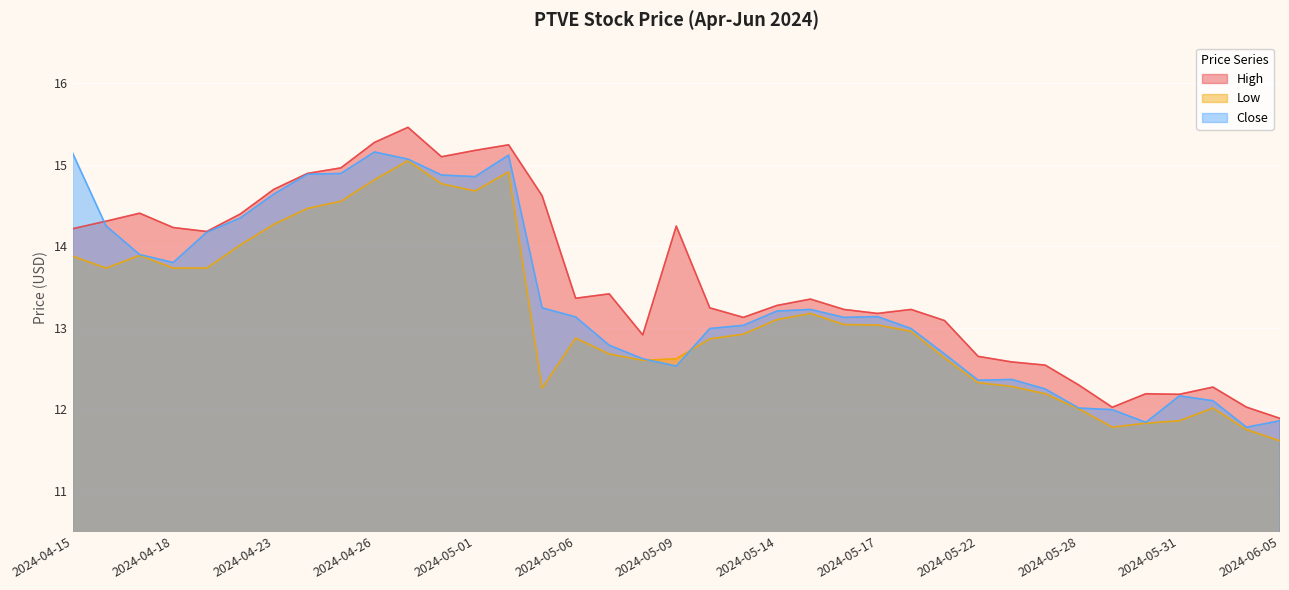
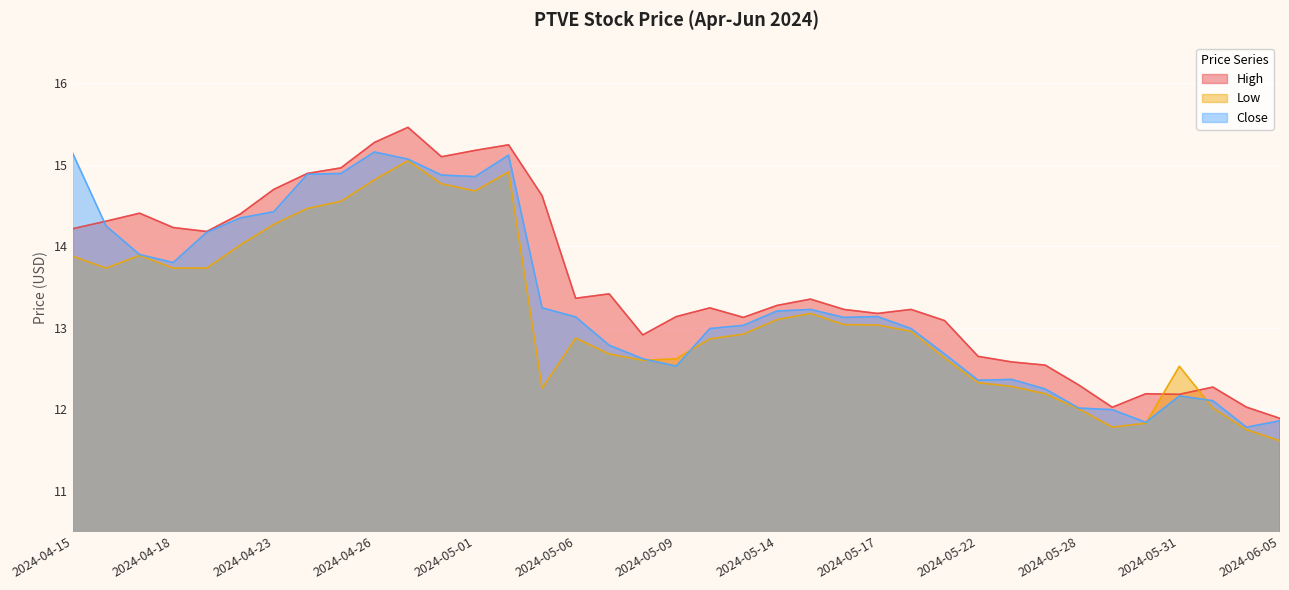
  {
    "High": {
      "2024-04-15": 14.2,
      "2024-04-18": 14.2,
      "2024-04-23": 14.7,
      "2024-04-26": 15.3,
      "2024-05-01": 15.2,
      "2024-05-06": 13.4,
-     "2024-05-09": 14.2,
+     "2024-05-09": 13.1,
      "2024-05-14": 13.3,
      "2024-05-17": 13.2,
      "2024-05-22": 12.6,
      "2024-05-28": 12.3
    },
    "Low": {
      "2024-04-15": 13.9,
      "2024-04-18": 13.7,
      "2024-04-23": 14.3,
      "2024-04-26": 14.8,
      "2024-05-01": 14.7,
      "2024-05-06": 12.9,
      "2024-05-09": 12.6,
      "2024-05-14": 13.1,
      "2024-05-17": 13.0,
-     "2024-05-31": 11.9,
+     "2024-05-31": 12.5,
      "2024-06-05": 11.6
    },
    "Close": {
      "2024-04-15": 15.1,
      "2024-04-18": 13.8,
-     "2024-04-23": 14.6,
+     "2024-04-23": 14.4,
      "2024-04-26": 15.2,
      "2024-05-01": 14.9,
      "2024-05-06": 13.1,
      "2024-05-09": 12.5,
      "2024-05-14": 13.2,
      "2024-05-17": 13.1
    }
  }
